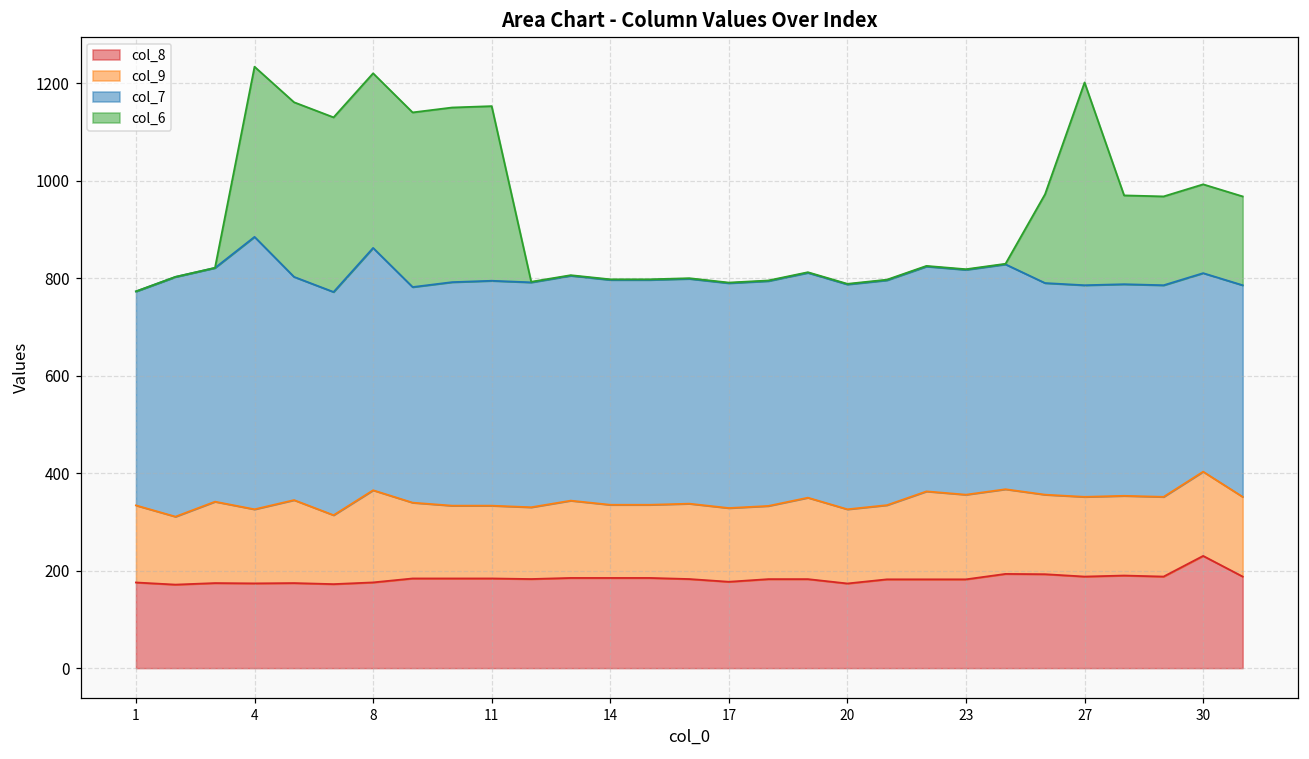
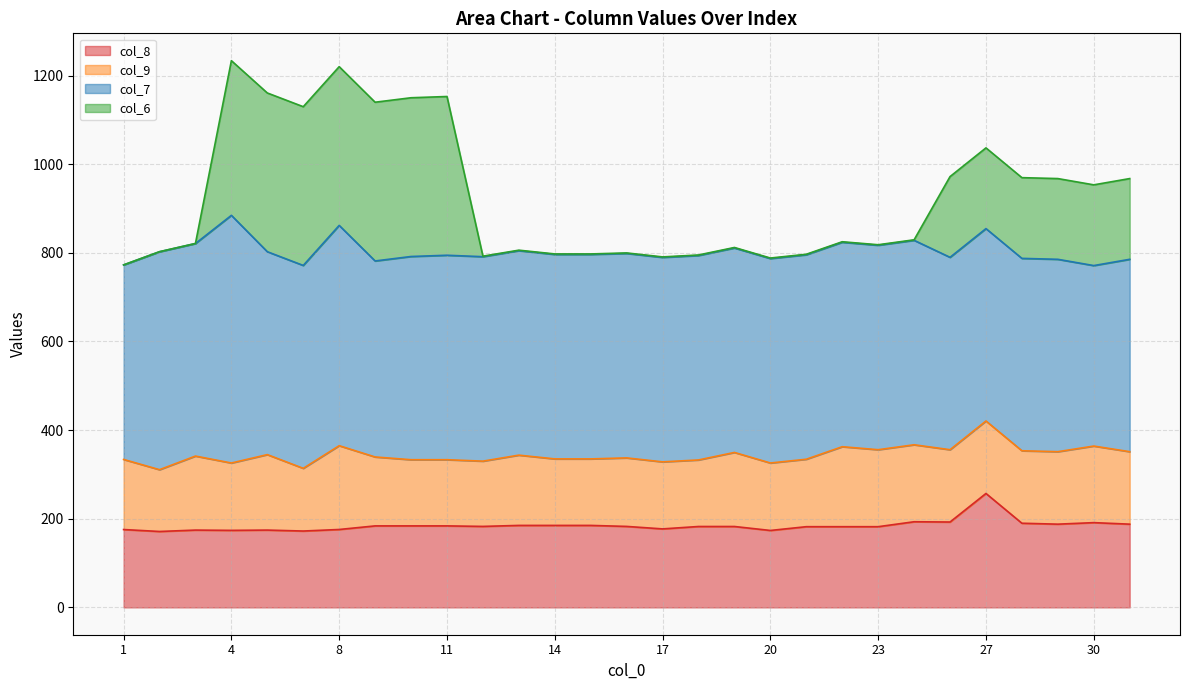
  {
    "col_8": {
-     "27": 190,
-     "30": 230
+     "27": 260,
+     "30": 190
    },
    "col_9": {
      "27": 160,
      "30": 170
    },
    "col_7": {
      "27": 430,
      "30": 410
    },
    "col_6": {
-     "27": 420,
+     "27": 180,
      "30": 180
    }
  }
